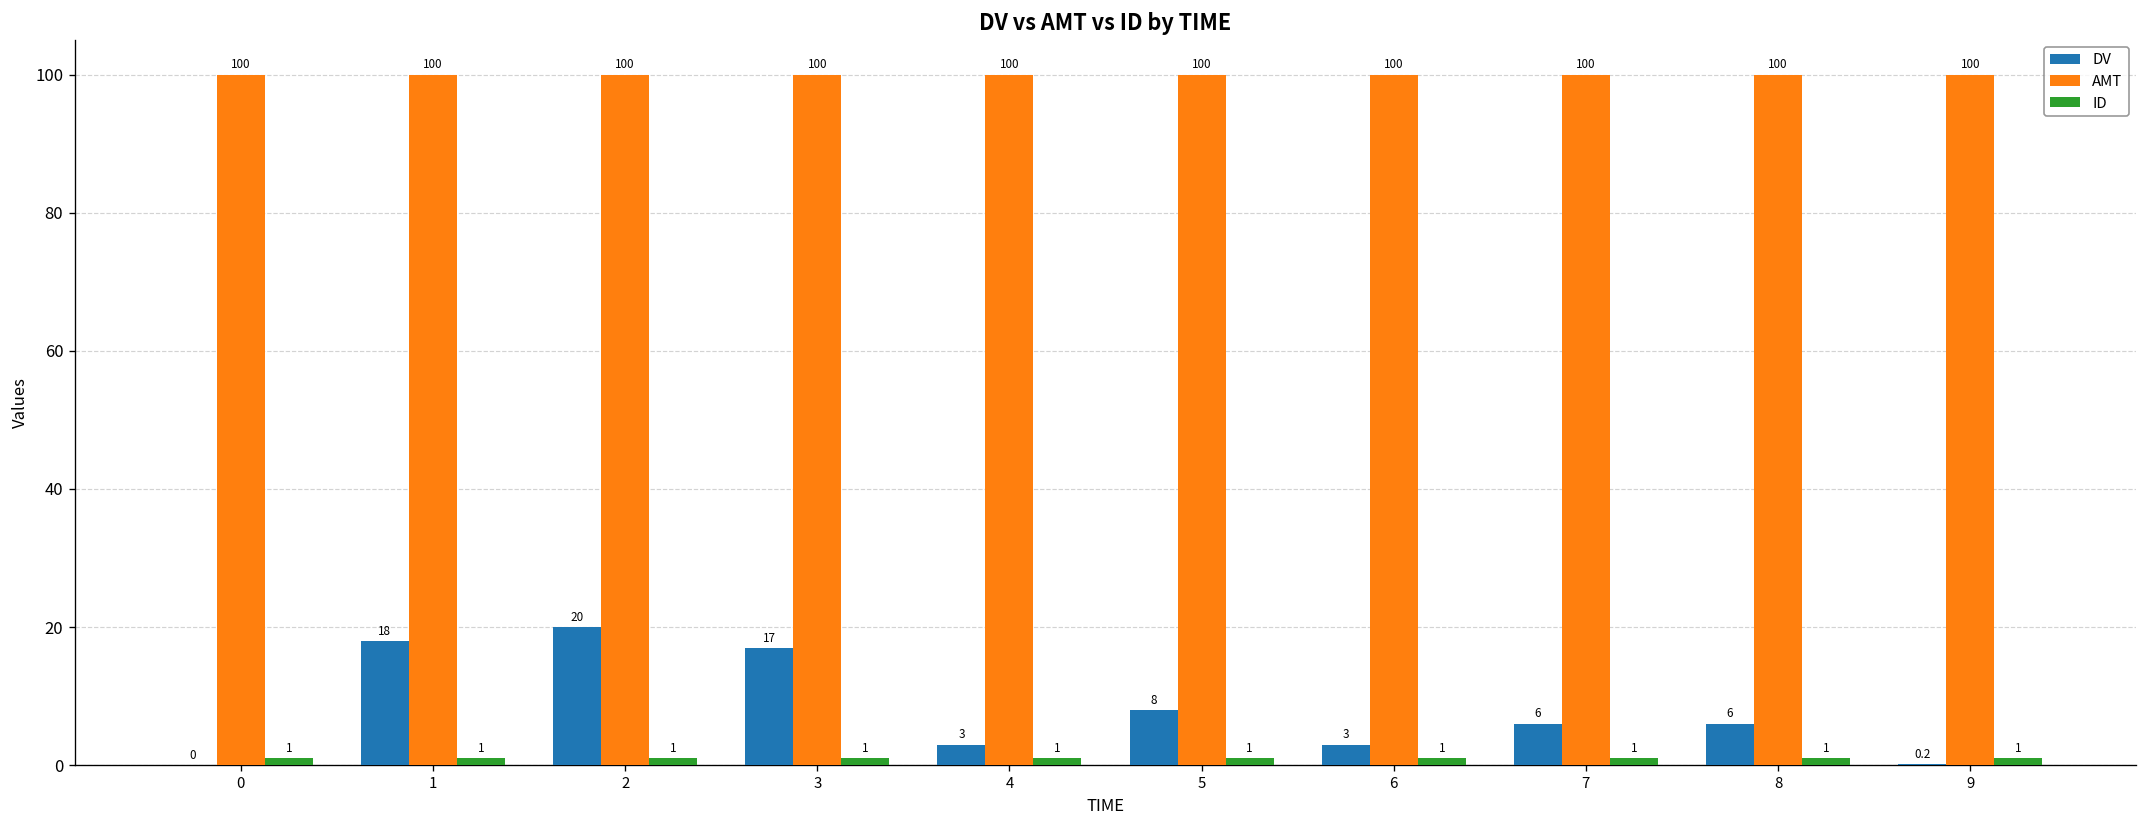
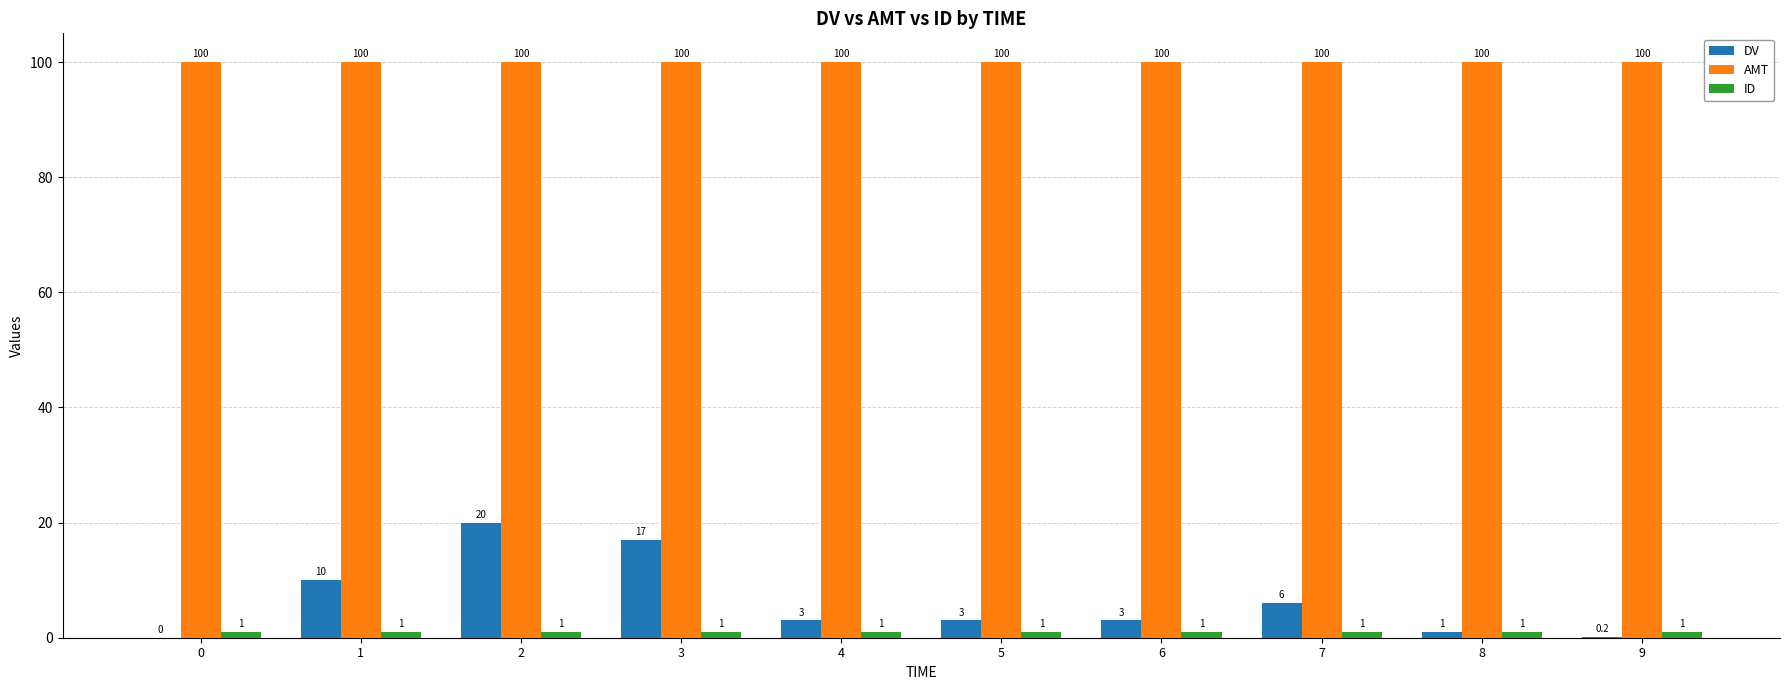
  {
    "DV": {
      "0": 0,
-     "1": 18,
+     "1": 10,
      "2": 20,
      "3": 17,
      "4": 3,
-     "5": 8,
+     "5": 3,
      "6": 3,
      "7": 6,
-     "8": 6,
+     "8": 1,
      "9": 0.2
    },
    "AMT": {
      "0": 100,
      "1": 100,
      "2": 100,
      "3": 100,
      "4": 100,
      "5": 100,
      "6": 100,
      "7": 100,
      "8": 100,
      "9": 100
    },
    "ID": {
      "0": 1,
      "1": 1,
      "2": 1,
      "3": 1,
      "4": 1,
      "5": 1,
      "6": 1,
      "7": 1,
      "8": 1,
      "9": 1
    }
  }
